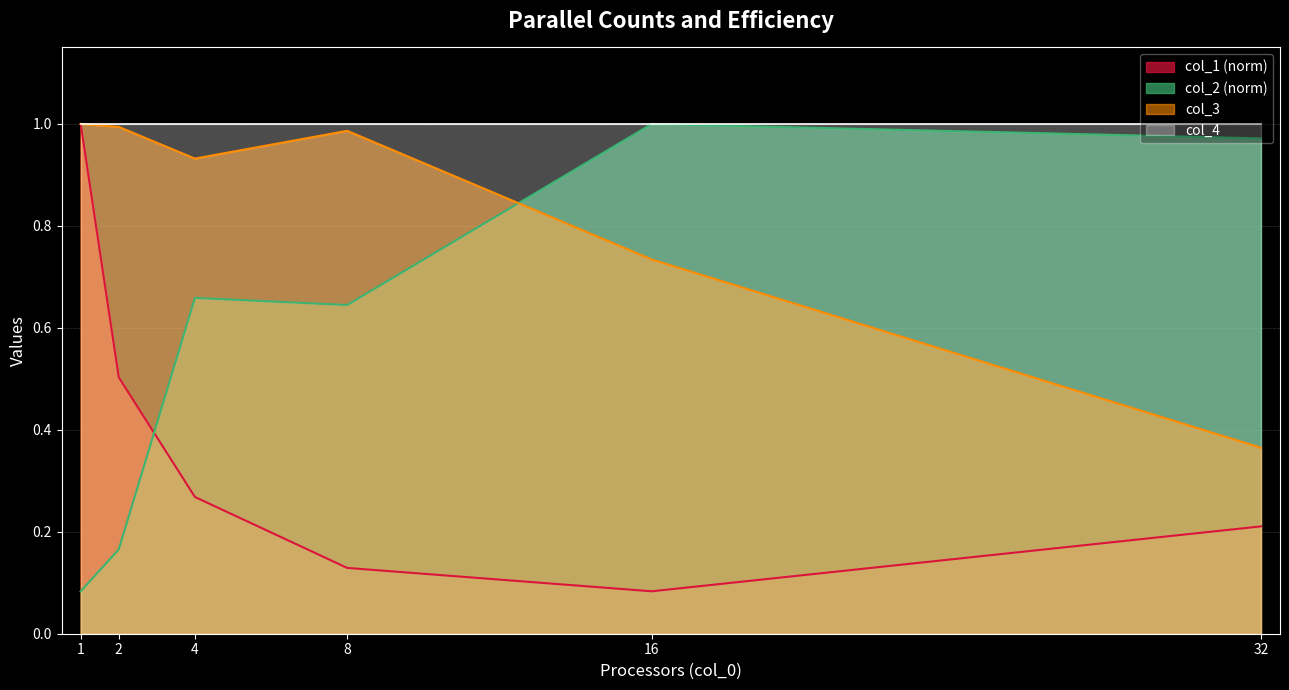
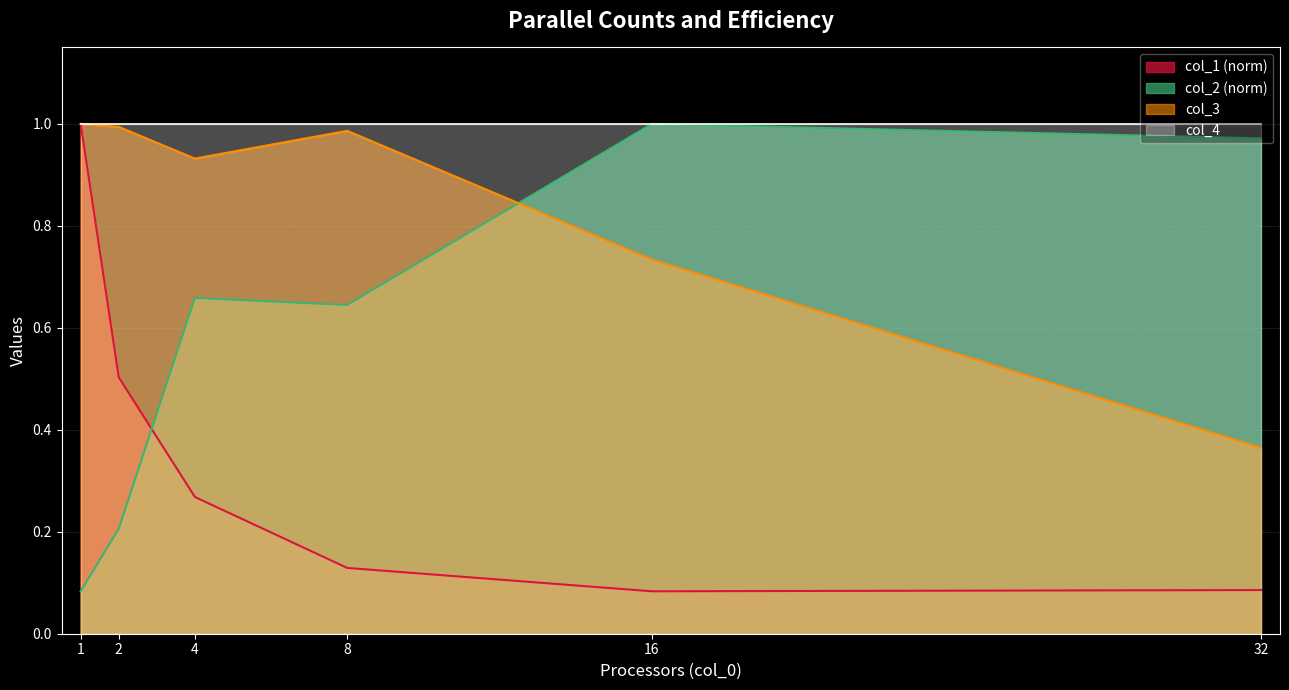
  {
    "col_1 (norm)": {
      "2": 0.50,
      "4": 0.27,
      "8": 0.13,
      "16": 0.08,
-     "32": 0.21
+     "32": 0.09
    },
    "col_2 (norm)": {
      "1": 0.08,
-     "2": 0.17,
+     "2": 0.21,
      "4": 0.66,
      "8": 0.64
    },
    "col_3": {
      "2": 0.99,
      "4": 0.93,
      "8": 0.99,
      "16": 0.73,
      "32": 0.36
    },
    "col_4": {
      "2": 1.00,
      "4": 1.00,
      "8": 1.00
    }
  }
